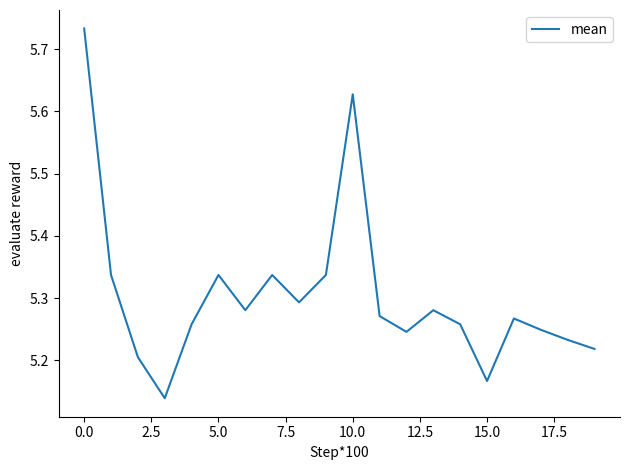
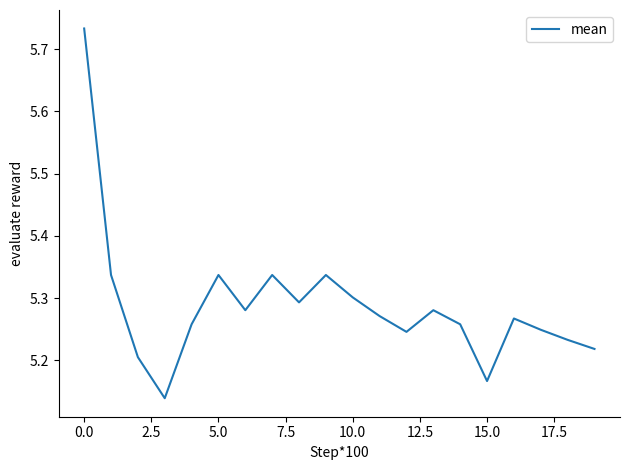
  {
    "0.0": 5.73,
    "5.0": 5.34,
-   "10.0": 5.63,
+   "10.0": 5.30,
    "15.0": 5.17
  }
